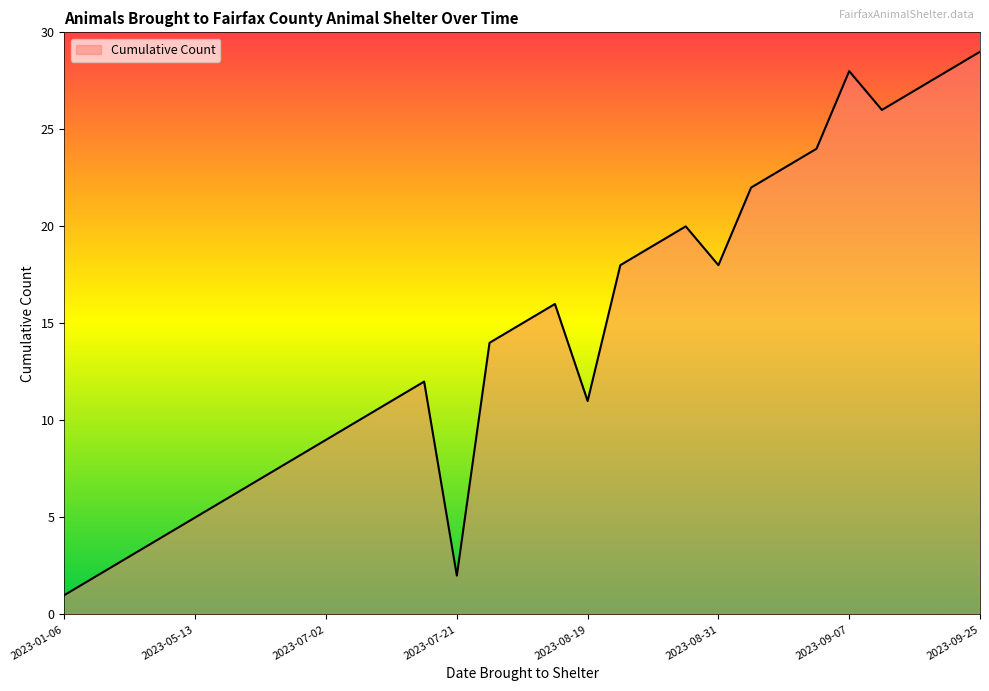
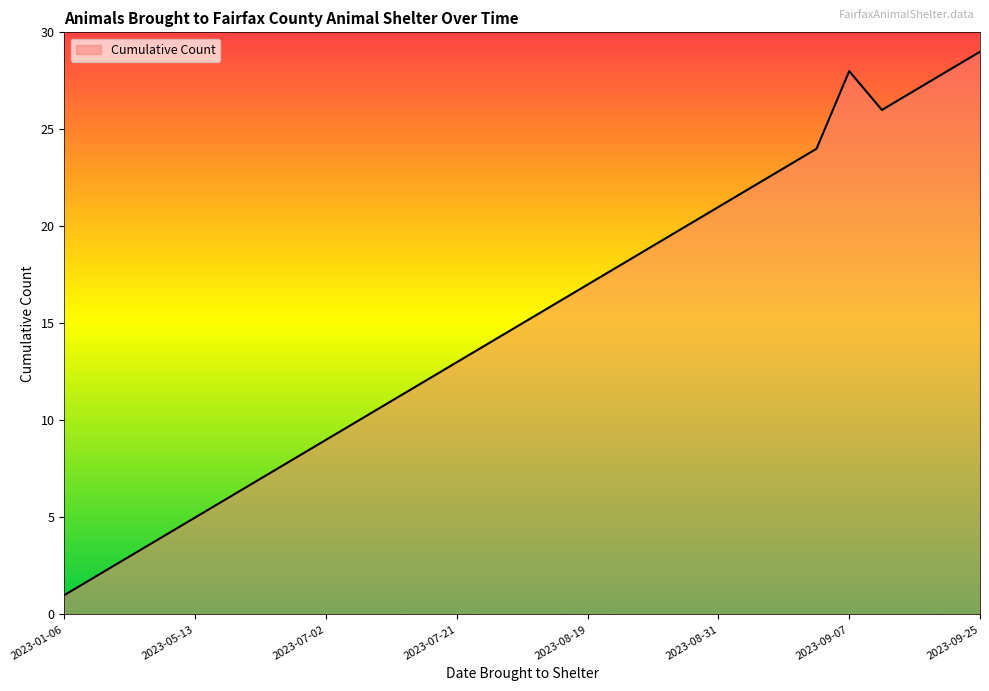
  {
    "2023-01-06": 1,
    "2023-05-13": 5,
    "2023-07-02": 9,
-   "2023-07-21": 2,
-   "2023-08-19": 11,
-   "2023-08-31": 18,
+   "2023-07-21": 13,
+   "2023-08-19": 17,
+   "2023-08-31": 21,
    "2023-09-07": 28,
    "2023-09-25": 29
  }
